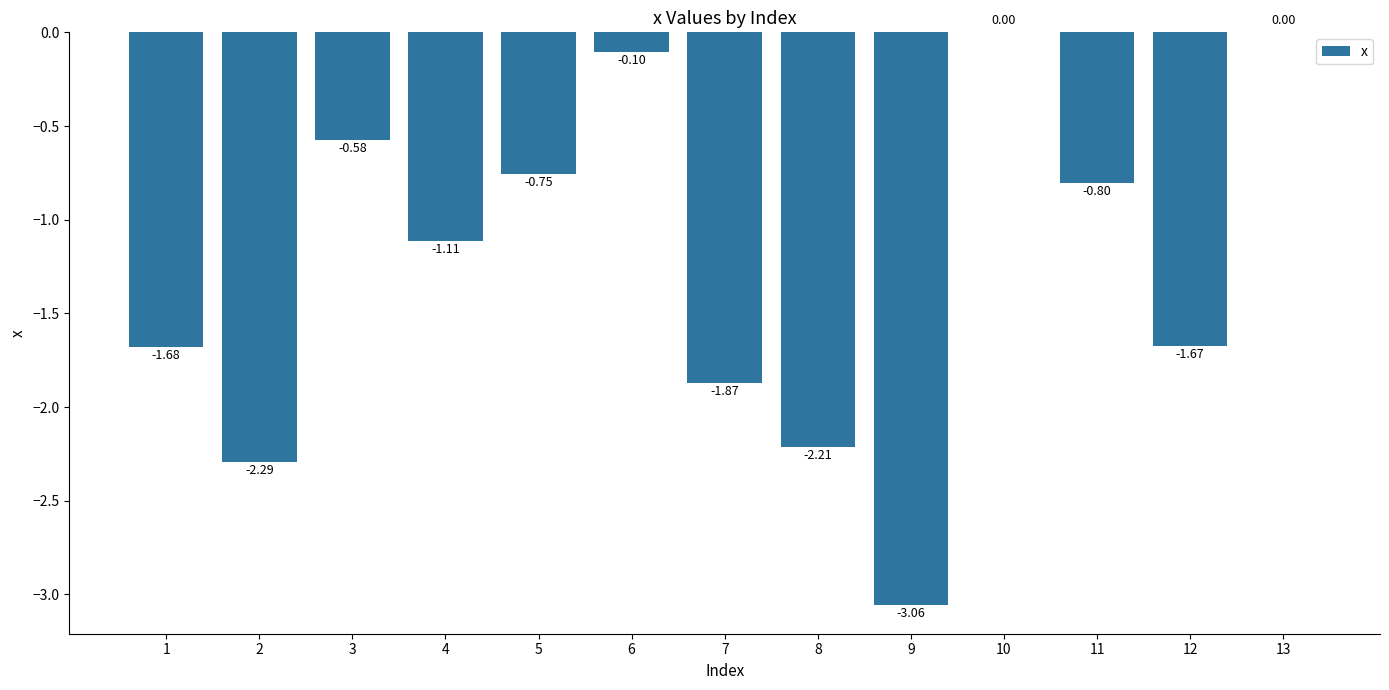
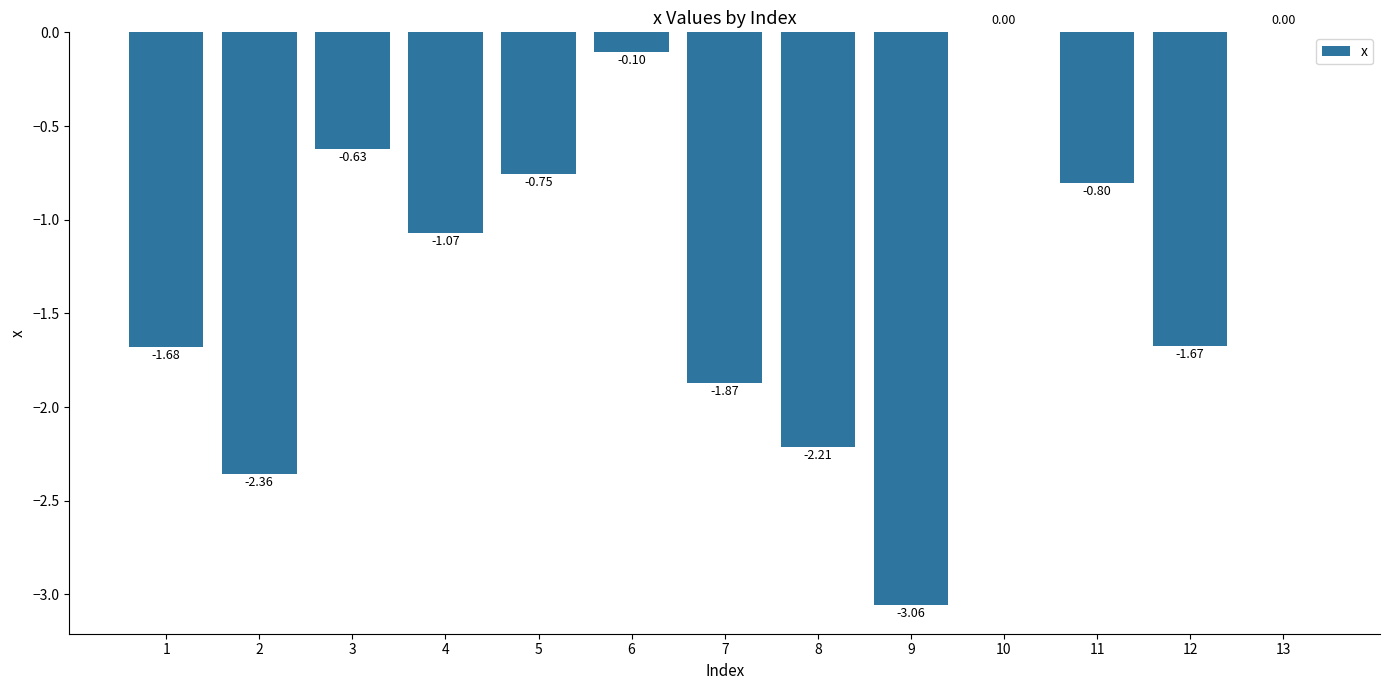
  {
    "1": -1.68,
-   "2": -2.29,
-   "3": -0.58,
-   "4": -1.11,
+   "2": -2.36,
+   "3": -0.63,
+   "4": -1.07,
    "5": -0.75,
    "6": -0.10,
    "7": -1.87,
    "8": -2.21,
    "9": -3.06,
    "10": 0.00,
    "11": -0.80,
    "12": -1.67,
    "13": 0.00
  }
